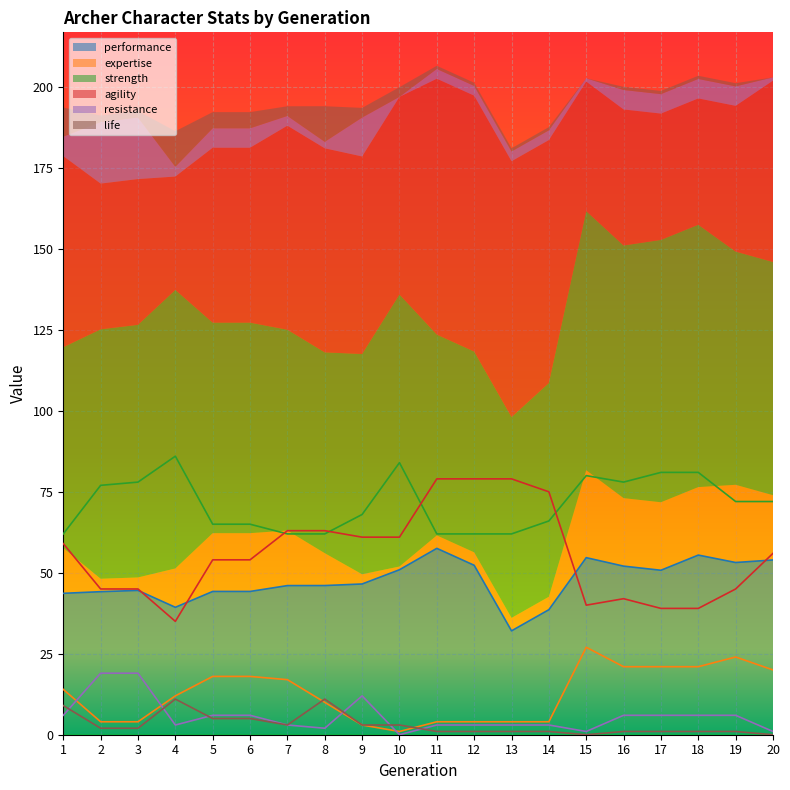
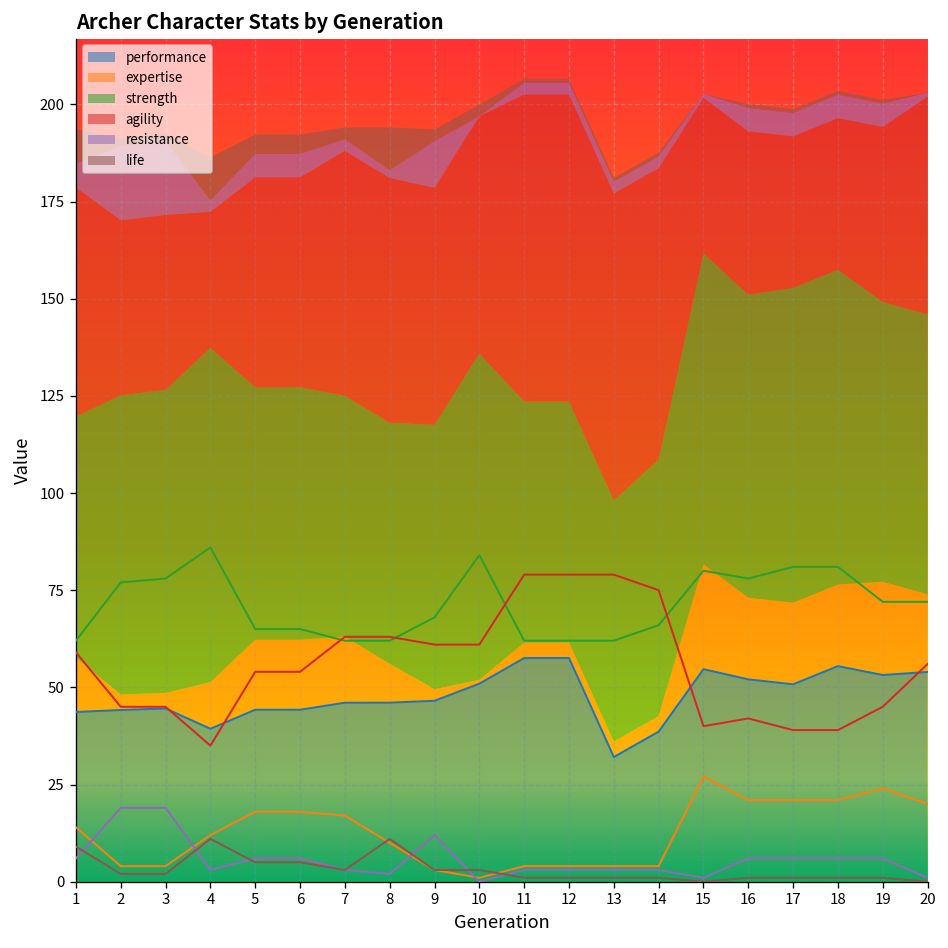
  {
    "performance": {
      "1": 44,
      "2": 44,
      "4": 39,
      "5": 44,
      "6": 44,
      "7": 46,
      "8": 46,
      "9": 47,
      "10": 51,
      "11": 58,
-     "12": 52,
+     "12": 58,
      "13": 32,
      "14": 39,
      "15": 55,
      "16": 52,
      "17": 51,
      "18": 55,
      "19": 53,
      "20": 54
    }
  }
